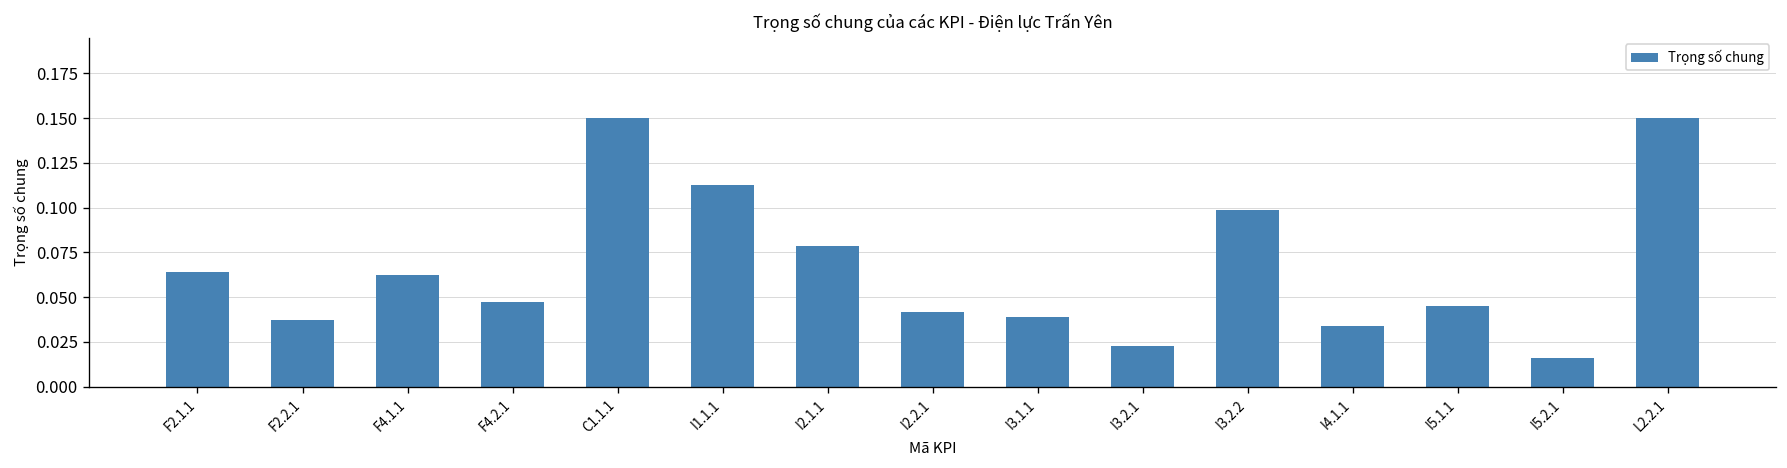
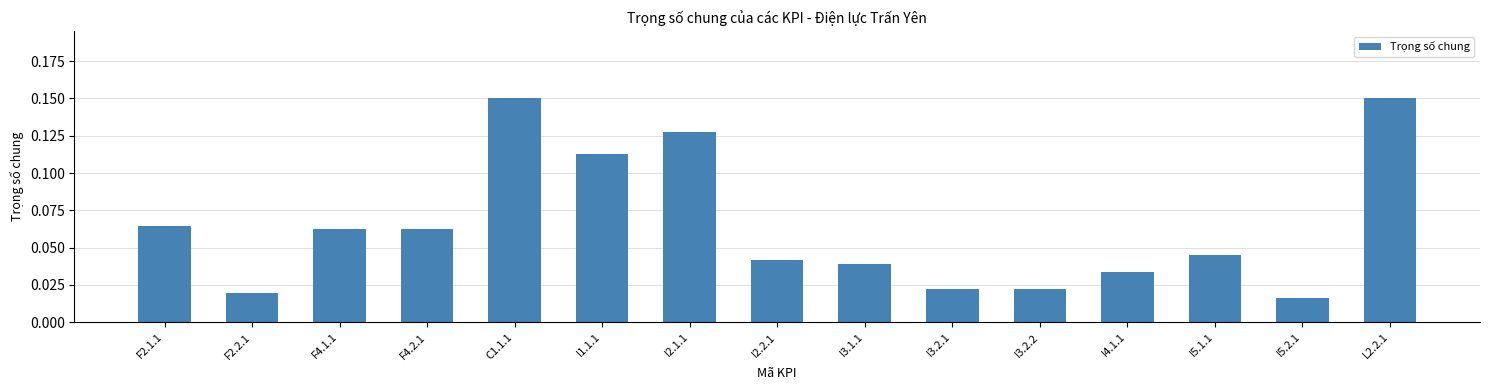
  {
    "F2.1.1": 0.064,
-   "F2.2.1": 0.038,
+   "F2.2.1": 0.020,
    "F4.1.1": 0.063,
-   "F4.2.1": 0.047,
+   "F4.2.1": 0.063,
    "C1.1.1": 0.150,
    "I1.1.1": 0.113,
-   "I2.1.1": 0.079,
+   "I2.1.1": 0.127,
    "I2.2.1": 0.042,
    "I3.1.1": 0.039,
    "I3.2.1": 0.023,
-   "I3.2.2": 0.099,
+   "I3.2.2": 0.023,
    "I4.1.1": 0.034,
    "I5.1.1": 0.045,
    "I5.2.1": 0.016,
    "L2.2.1": 0.150
  }
